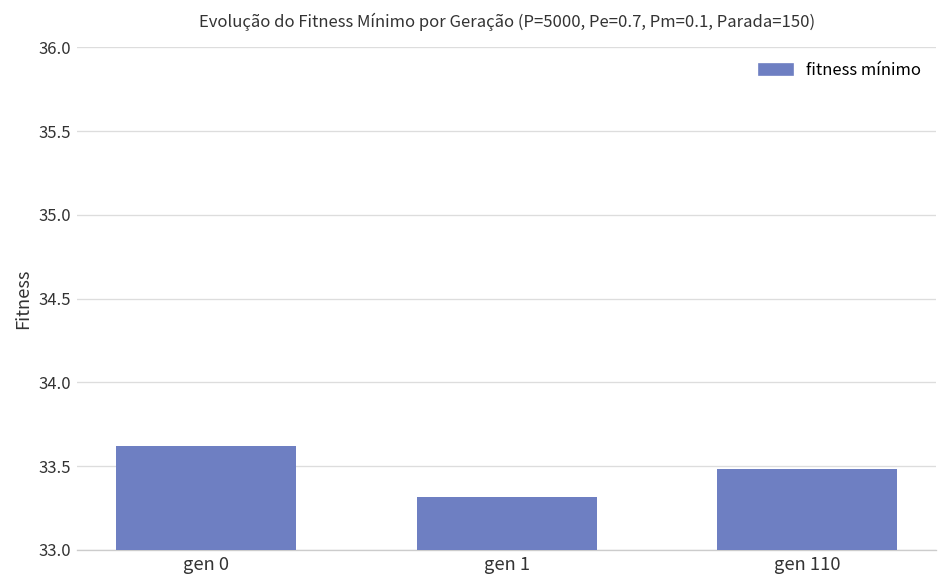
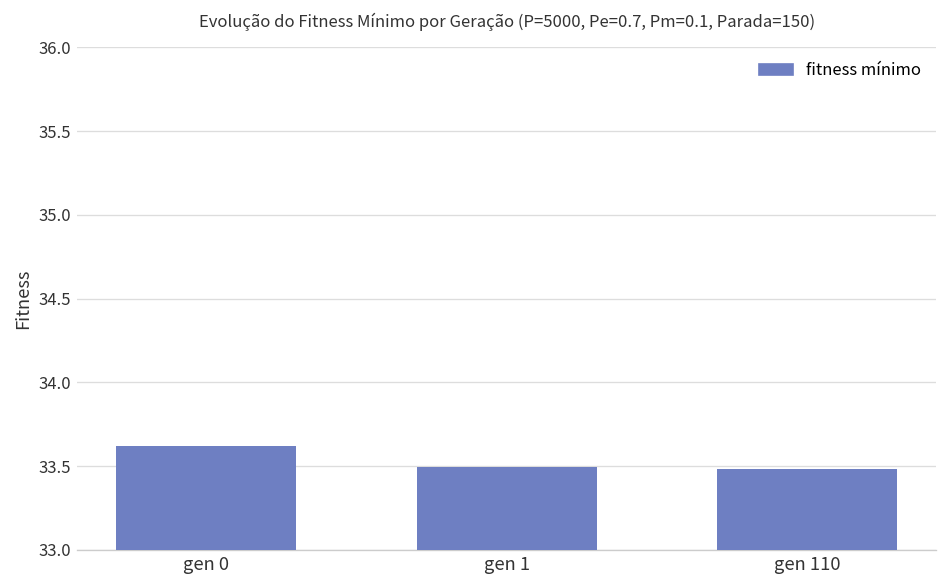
  {
    "gen 0": 33.62,
-   "gen 1": 33.32,
+   "gen 1": 33.49,
    "gen 110": 33.48
  }
